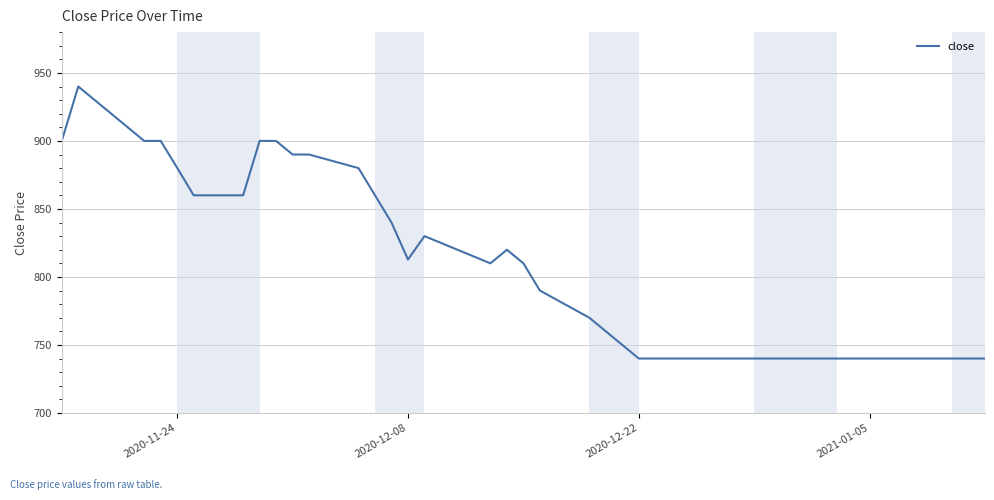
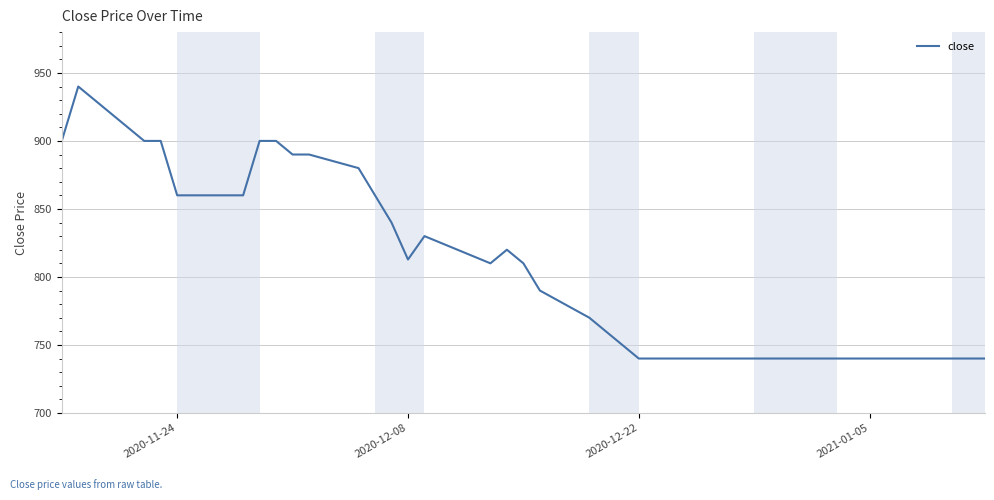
  {
-   "2020-11-24": 880,
+   "2020-11-24": 860,
    "2020-12-08": 813,
    "2020-12-22": 740,
    "2021-01-05": 740
  }
